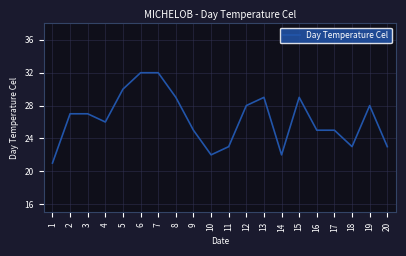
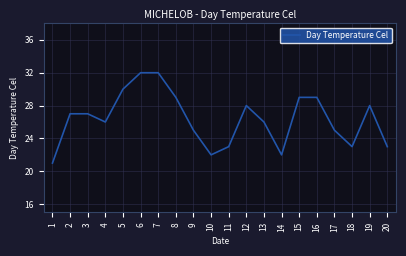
  {
    "1": 21,
    "2": 27,
    "3": 27,
    "4": 26,
    "5": 30,
    "6": 32,
    "7": 32,
    "8": 29,
    "9": 25,
    "10": 22,
    "11": 23,
    "12": 28,
-   "13": 29,
+   "13": 26,
    "14": 22,
    "15": 29,
-   "16": 25,
+   "16": 29,
    "17": 25,
    "18": 23,
    "19": 28,
    "20": 23
  }
